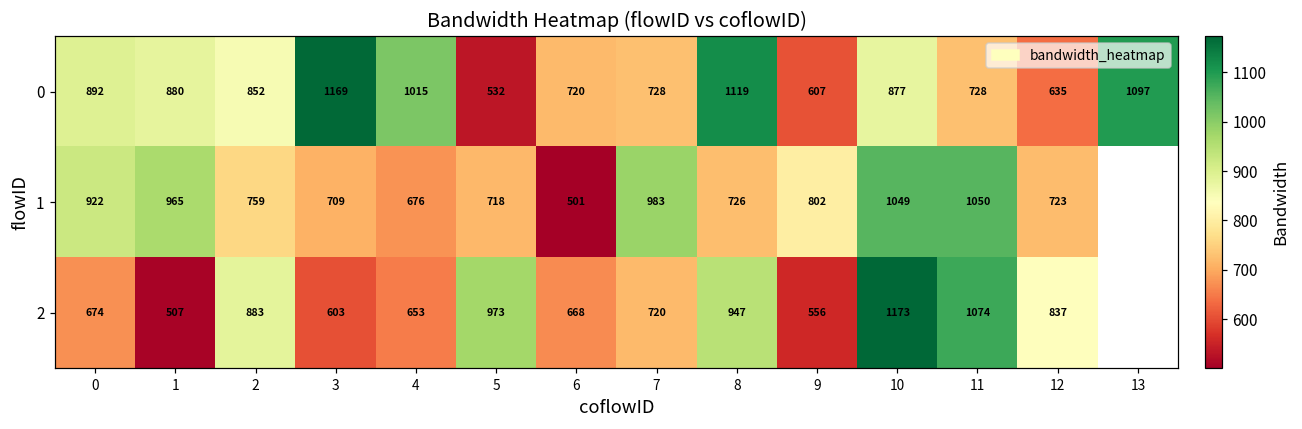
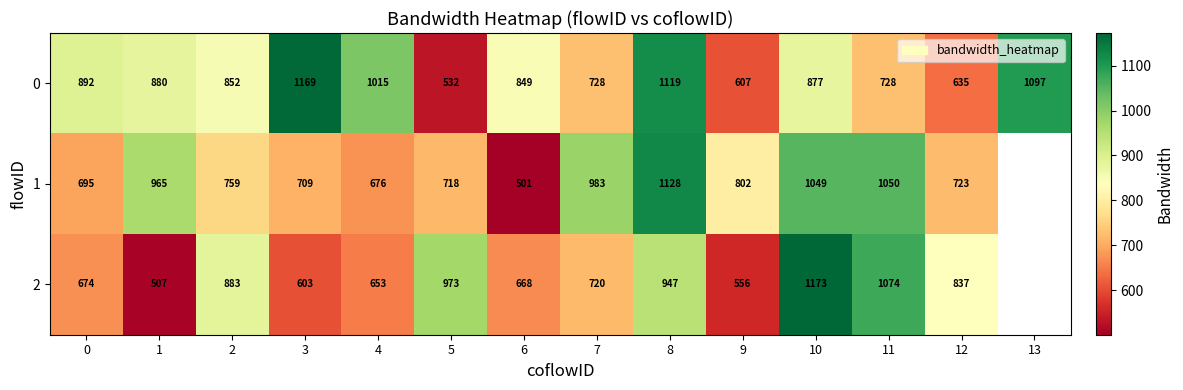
  {
    "0": {
      "0": 892,
      "1": 880,
      "2": 852,
      "3": 1169,
      "4": 1015,
      "5": 532,
-     "6": 720,
+     "6": 849,
      "7": 728,
      "8": 1119,
      "9": 607,
      "10": 877,
      "11": 728,
      "12": 635,
      "13": 1097
    },
    "1": {
-     "0": 922,
+     "0": 695,
      "1": 965,
      "2": 759,
      "3": 709,
      "4": 676,
      "5": 718,
      "6": 501,
      "7": 983,
-     "8": 726,
+     "8": 1128,
      "9": 802,
      "10": 1049,
      "11": 1050,
      "12": 723
    },
    "2": {
      "0": 674,
      "1": 507,
      "2": 883,
      "3": 603,
      "4": 653,
      "5": 973,
      "6": 668,
      "7": 720,
      "8": 947,
      "9": 556,
      "10": 1173,
      "11": 1074,
      "12": 837
    }
  }
